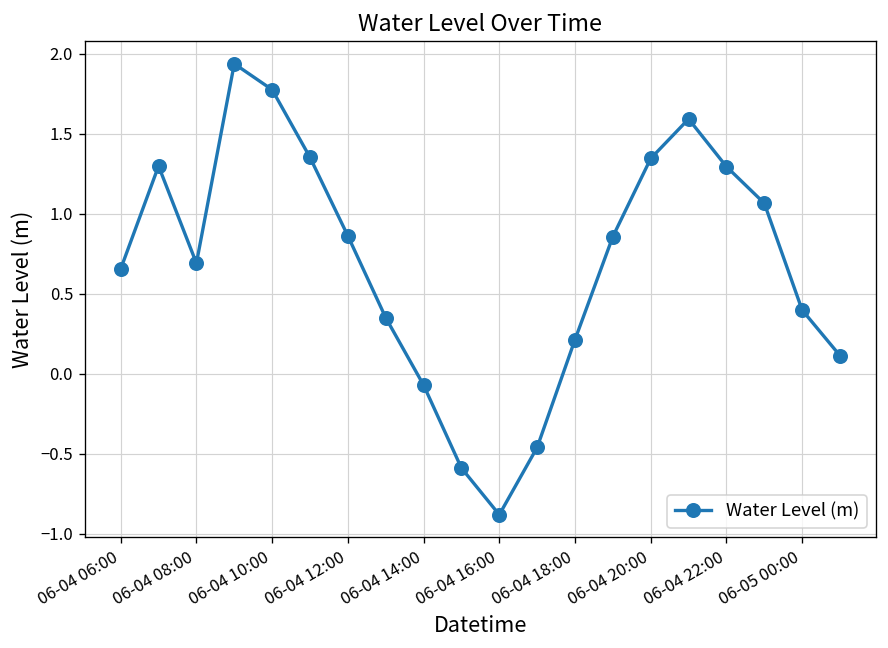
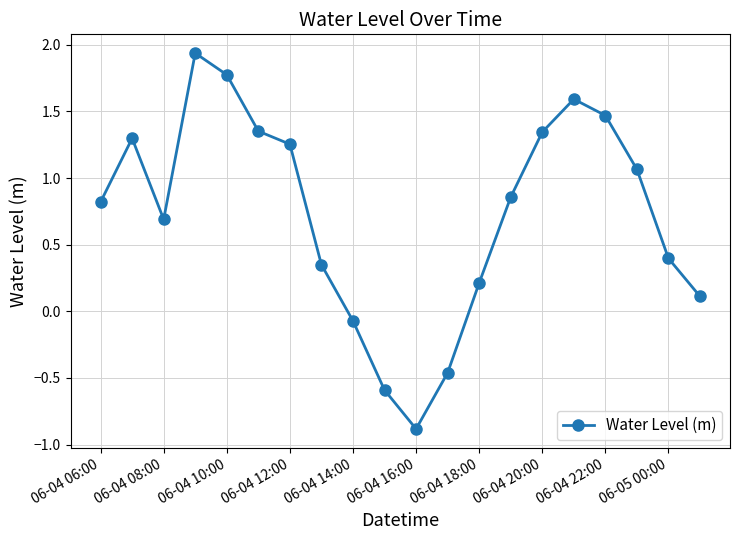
  {
-   "06-04 06:00": 0.65,
+   "06-04 06:00": 0.82,
    "06-04 08:00": 0.69,
    "06-04 10:00": 1.77,
-   "06-04 12:00": 0.86,
+   "06-04 12:00": 1.25,
    "06-04 14:00": -0.07,
    "06-04 16:00": -0.88,
    "06-04 18:00": 0.21,
    "06-04 20:00": 1.34,
-   "06-04 22:00": 1.29,
+   "06-04 22:00": 1.47,
    "06-05 00:00": 0.40
  }
